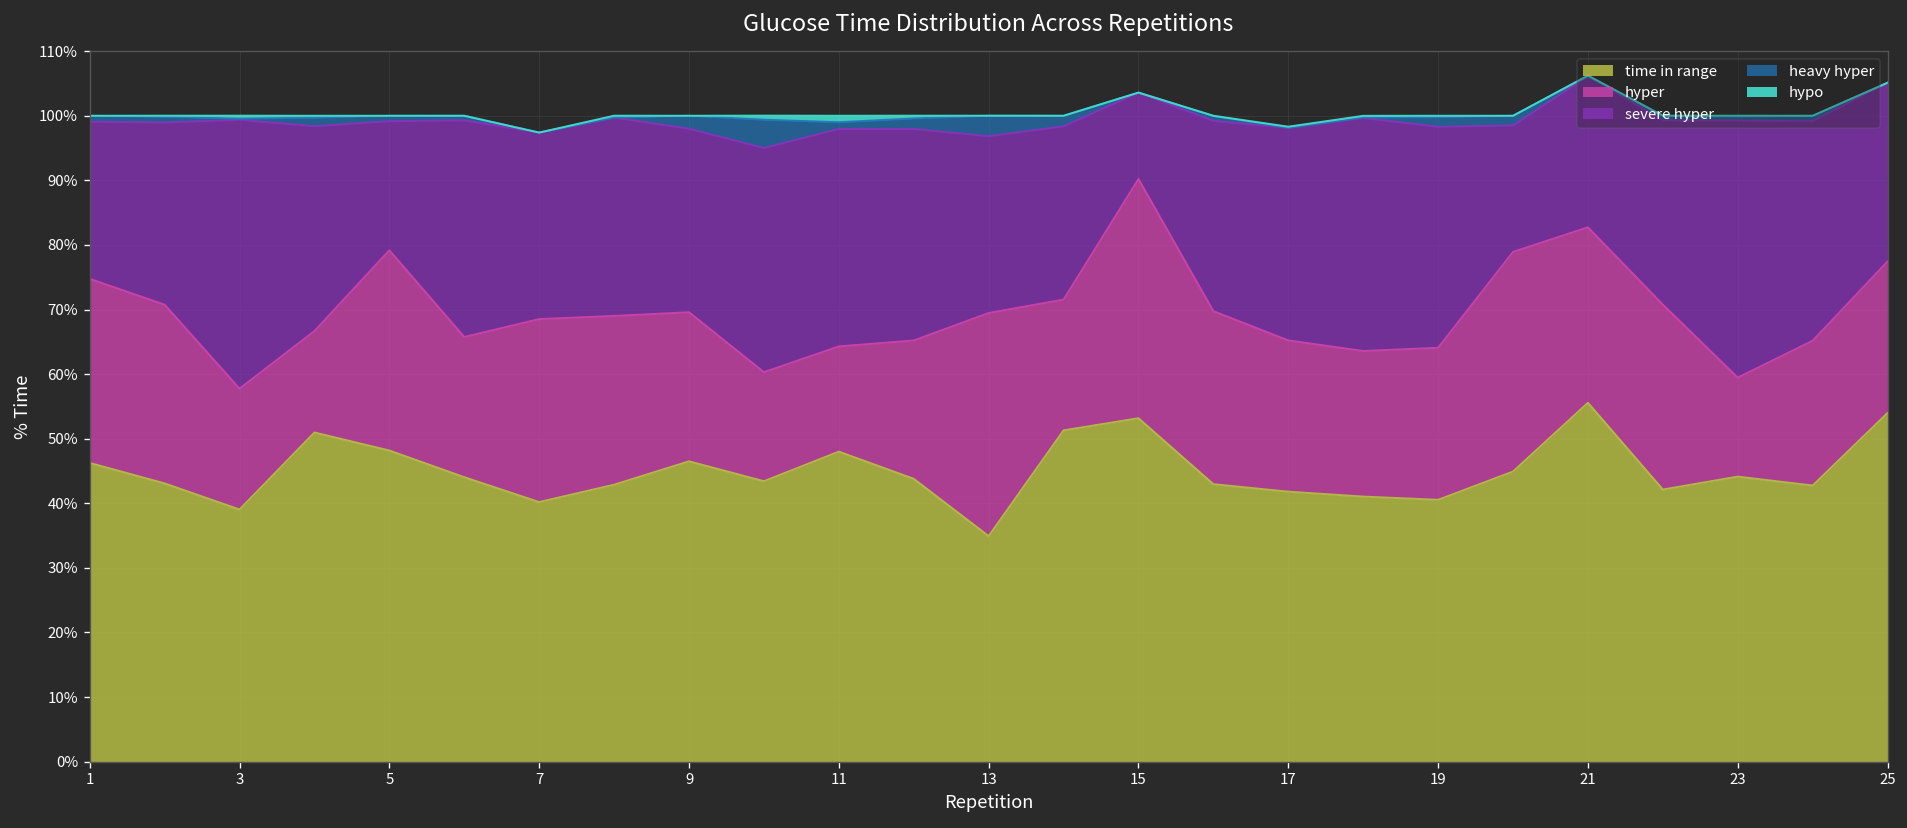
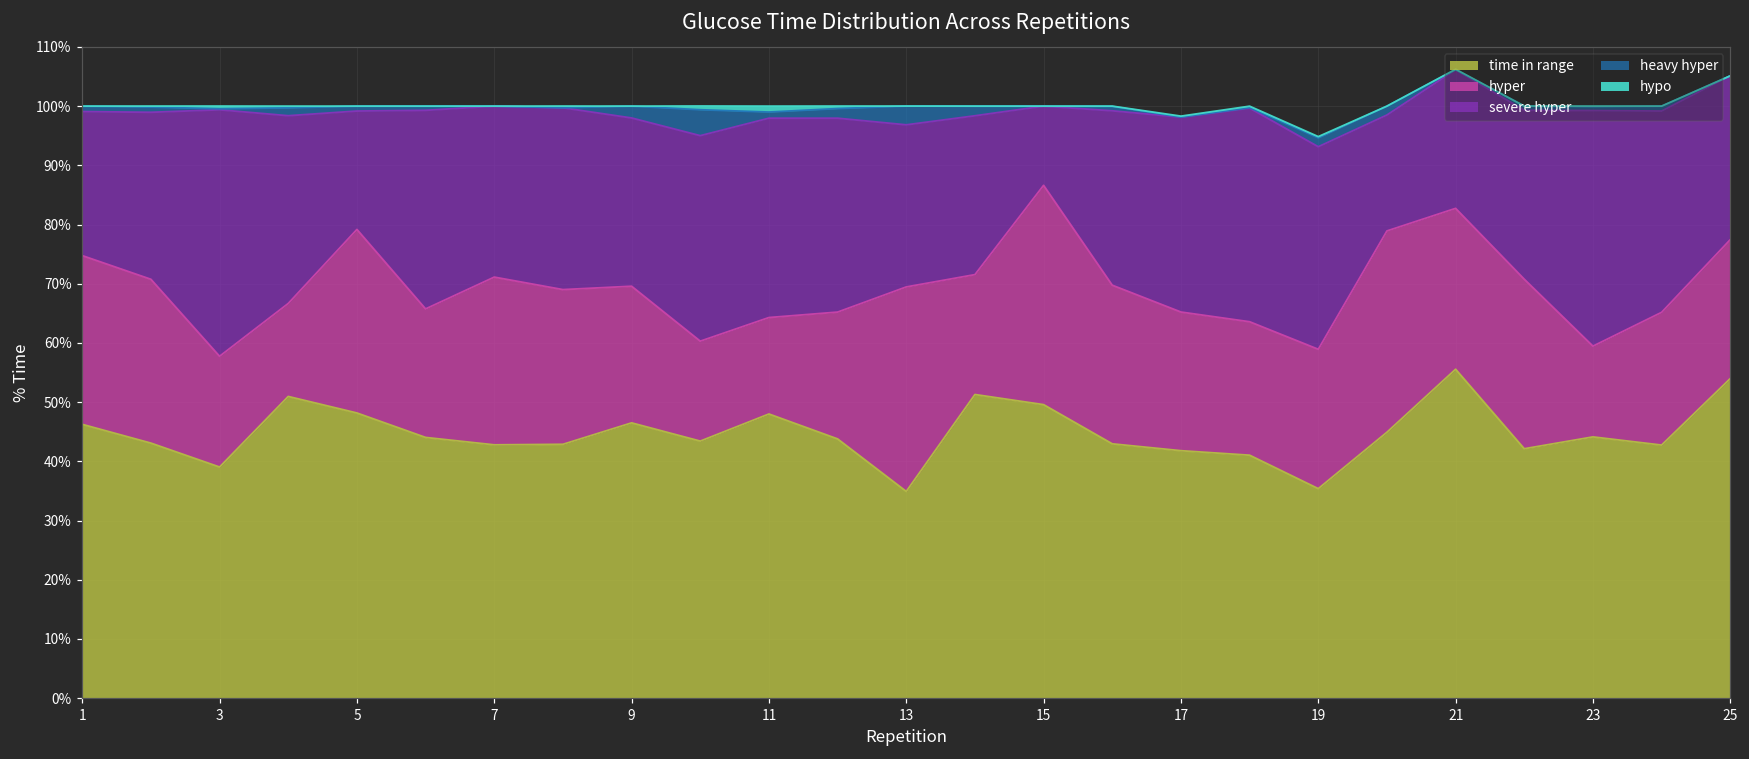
  {
    "time in range": {
      "1": "46%",
      "3": "39%",
      "5": "48%",
-     "7": "40%",
+     "7": "43%",
      "9": "47%",
      "11": "48%",
      "13": "35%",
-     "15": "53%",
+     "15": "50%",
      "17": "42%",
-     "19": "41%",
+     "19": "35%",
      "21": "56%",
      "23": "44%",
      "25": "54%"
    },
    "hyper": {
      "1": "29%",
      "3": "19%",
      "5": "31%",
      "7": "28%",
      "9": "23%",
      "11": "16%",
      "13": "35%",
      "15": "37%",
      "17": "23%",
      "19": "24%",
      "21": "27%",
      "23": "15%",
      "25": "23%"
    },
    "severe hyper": {
      "1": "24%",
      "5": "20%",
      "9": "28%",
      "11": "34%",
      "13": "27%",
      "19": "34%"
    },
    "heavy hyper": {
      "11": "1%"
    },
    "hypo": {
      "11": "1%"
    }
  }
